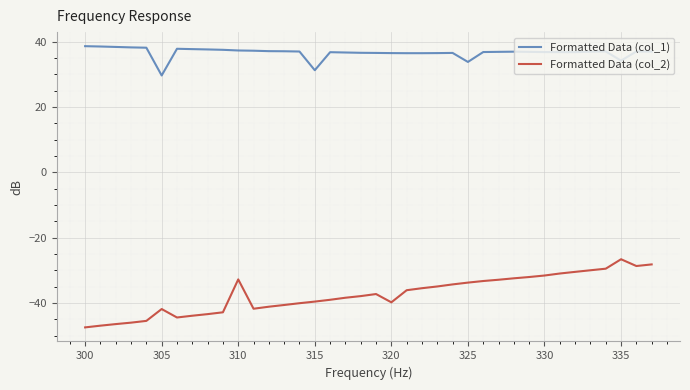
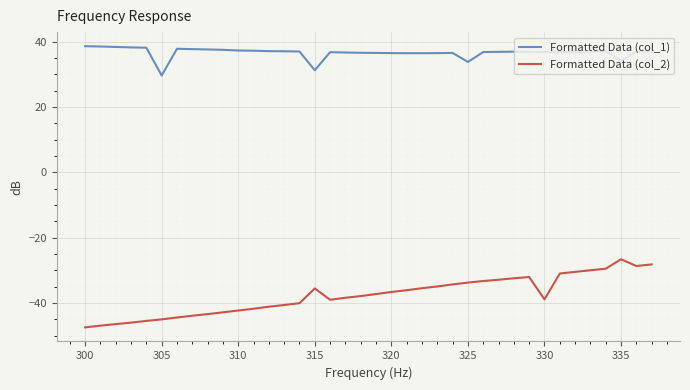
  {
    "Formatted Data (col_1)": {
      "300": 39,
      "305": 30,
      "310": 37,
      "315": 31,
      "320": 37,
      "325": 34
    },
    "Formatted Data (col_2)": {
      "300": -47,
-     "305": -42,
-     "310": -33,
-     "315": -40,
-     "320": -40,
+     "305": -45,
+     "310": -42,
+     "315": -36,
+     "320": -37,
      "325": -34,
-     "330": -32,
+     "330": -39,
      "335": -27
    }
  }
